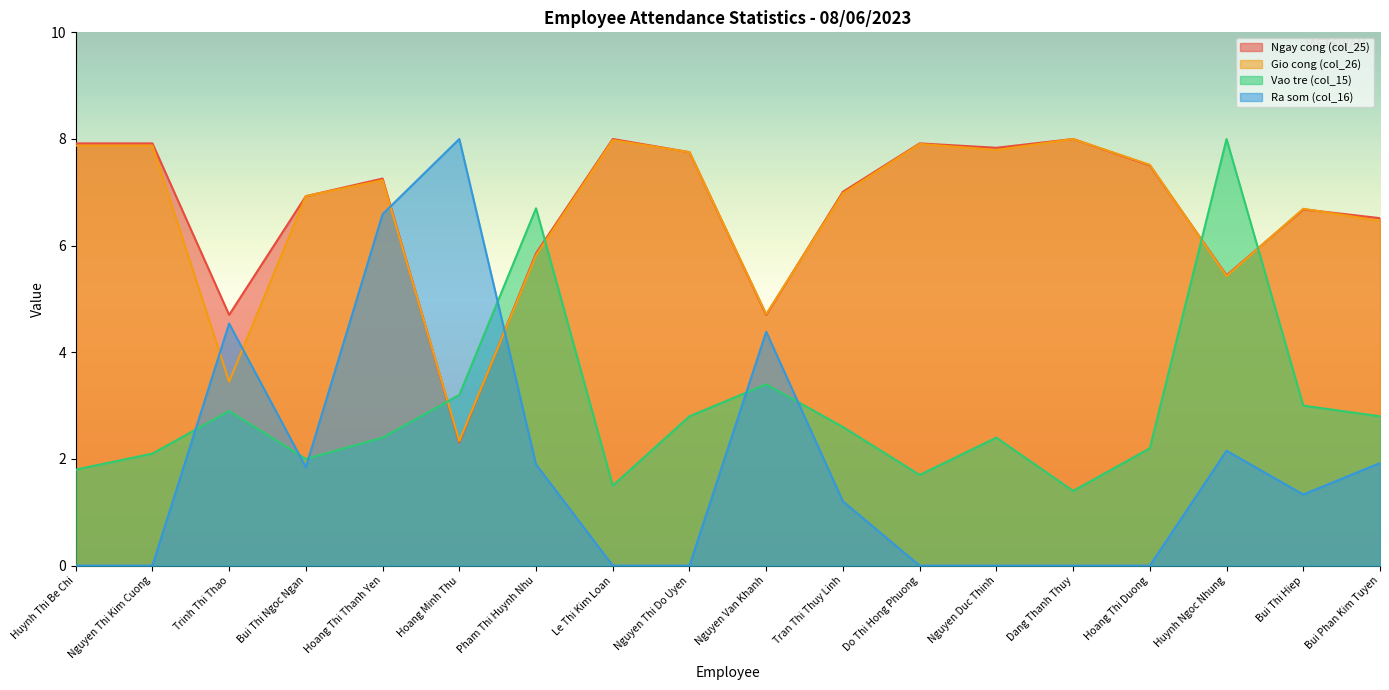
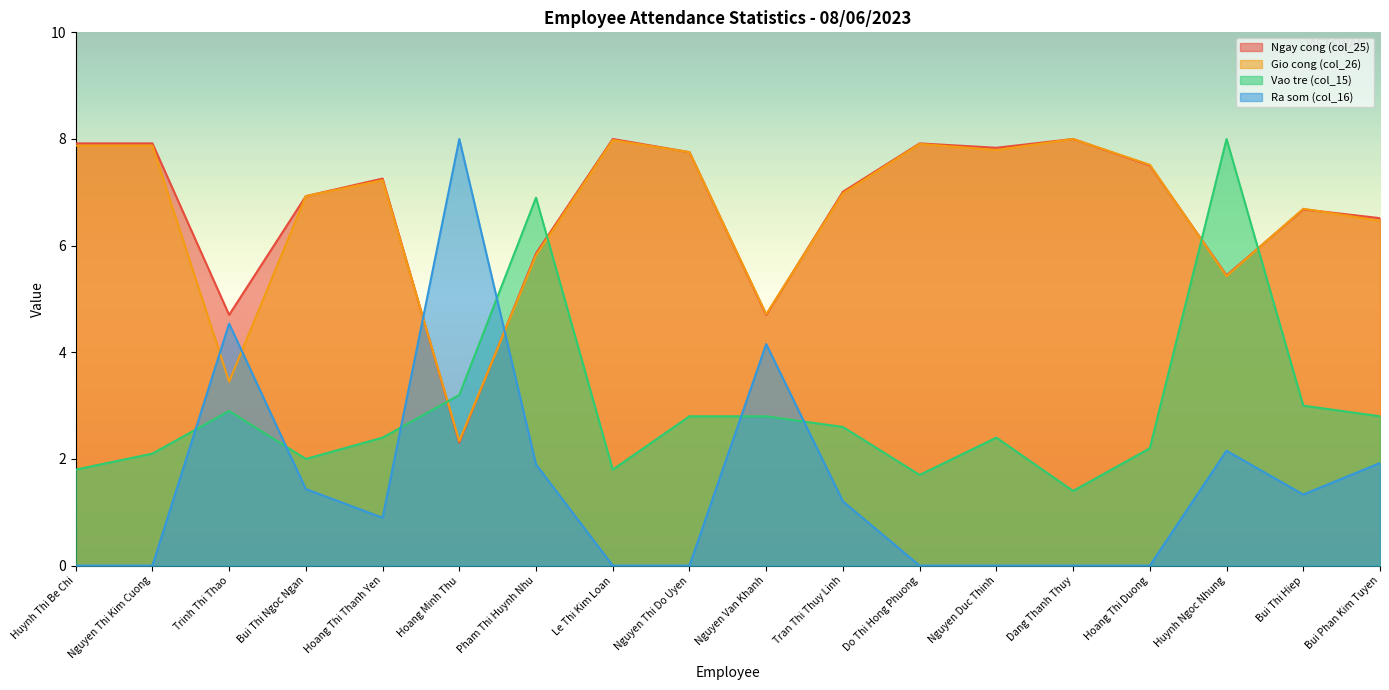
  {
    "Ngay cong (col_25)": {
      "Trinh Thi Thao": 4.7,
      "Bui Phan Kim Tuyen": 6.5
    },
    "Gio cong (col_26)": {
      "Trinh Thi Thao": 3.4,
      "Bui Phan Kim Tuyen": 6.5
    },
    "Vao tre (col_15)": {
      "Huynh Thi Be Chi": 1.8,
      "Nguyen Thi Kim Cuong": 2.1,
      "Trinh Thi Thao": 2.9,
      "Bui Thi Ngoc Ngan": 2.0,
      "Hoang Thi Thanh Yen": 2.4,
      "Hoang Minh Thu": 3.2,
-     "Pham Thi Huynh Nhu": 6.7,
-     "Le Thi Kim Loan": 1.5,
+     "Pham Thi Huynh Nhu": 6.9,
+     "Le Thi Kim Loan": 1.8,
      "Nguyen Thi Do Uyen": 2.8,
-     "Nguyen Van Khanh": 3.4,
+     "Nguyen Van Khanh": 2.8,
      "Tran Thi Thuy Linh": 2.6,
      "Do Thi Hong Phuong": 1.7,
      "Nguyen Duc Thinh": 2.4,
      "Dang Thanh Thuy": 1.4,
      "Hoang Thi Duong": 2.2,
      "Huynh Ngoc Nhung": 8.0,
      "Bui Thi Hiep": 3.0,
      "Bui Phan Kim Tuyen": 2.8
    },
    "Ra som (col_16)": {
      "Huynh Thi Be Chi": 0.0,
      "Nguyen Thi Kim Cuong": 0.0,
      "Trinh Thi Thao": 4.5,
-     "Bui Thi Ngoc Ngan": 1.8,
-     "Hoang Thi Thanh Yen": 6.6,
+     "Bui Thi Ngoc Ngan": 1.4,
+     "Hoang Thi Thanh Yen": 0.9,
      "Hoang Minh Thu": 8.0,
      "Pham Thi Huynh Nhu": 1.9,
      "Le Thi Kim Loan": 0.0,
      "Nguyen Thi Do Uyen": 0.0,
-     "Nguyen Van Khanh": 4.4,
+     "Nguyen Van Khanh": 4.2,
      "Tran Thi Thuy Linh": 1.2,
      "Do Thi Hong Phuong": 0.0,
      "Nguyen Duc Thinh": 0.0,
      "Dang Thanh Thuy": 0.0,
      "Hoang Thi Duong": 0.0,
      "Huynh Ngoc Nhung": 2.2,
      "Bui Thi Hiep": 1.3,
      "Bui Phan Kim Tuyen": 1.9
    }
  }
